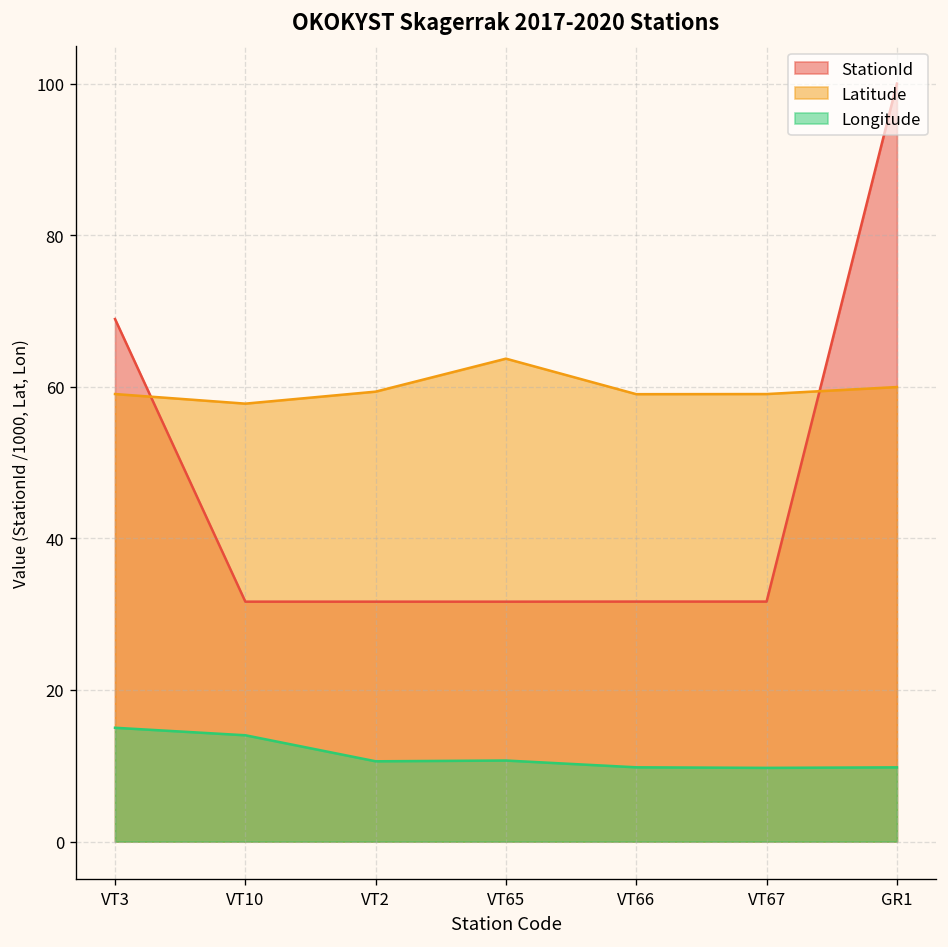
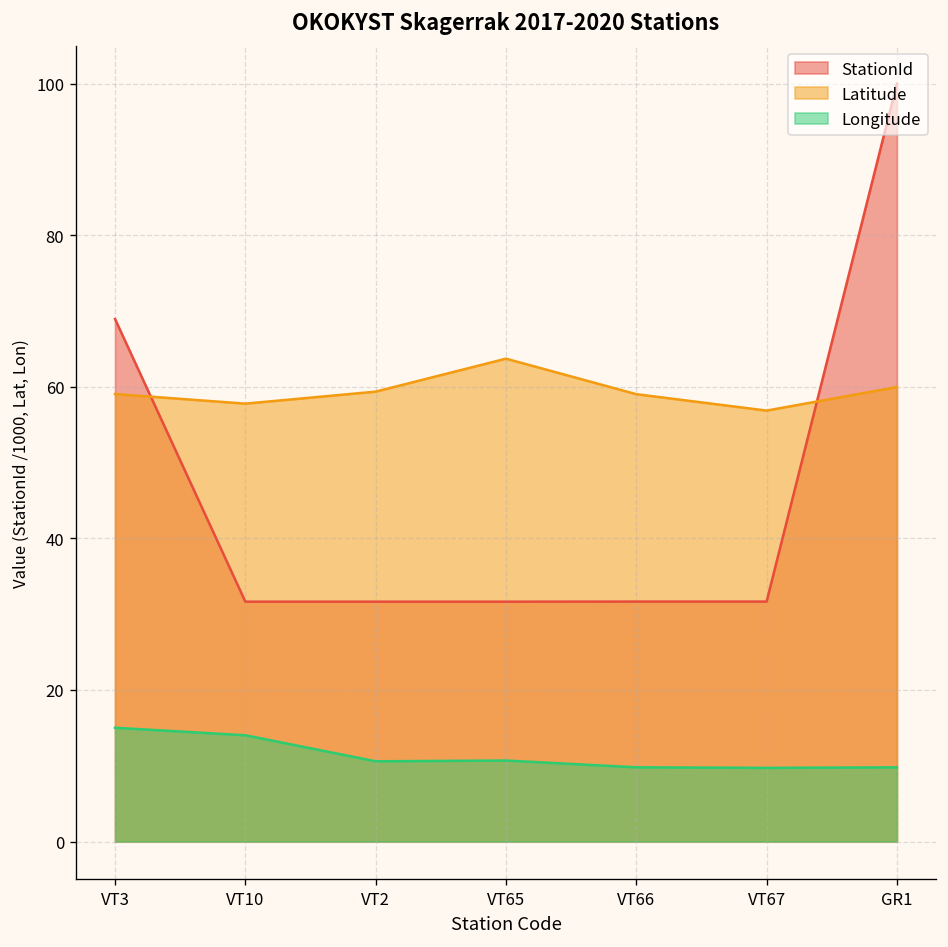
  {
    "StationId": {
      "VT3": 69,
      "VT10": 32,
      "VT2": 32,
      "VT65": 32,
      "VT66": 32,
      "VT67": 32
    },
    "Latitude": {
      "VT3": 59,
      "VT10": 58,
      "VT2": 59,
      "VT65": 64,
      "VT66": 59,
-     "VT67": 59,
+     "VT67": 57,
      "GR1": 60
    },
    "Longitude": {
      "VT3": 15,
      "VT10": 14,
      "VT2": 11,
      "VT65": 11,
      "VT66": 10,
      "VT67": 10,
      "GR1": 10
    }
  }
